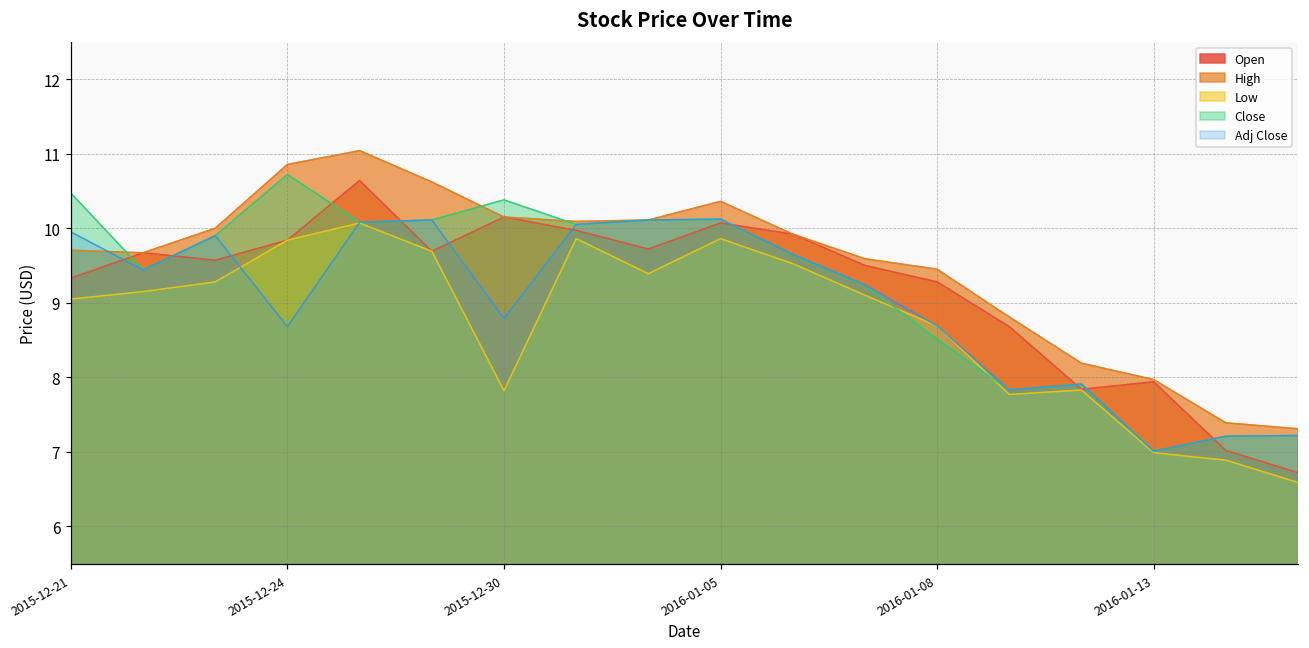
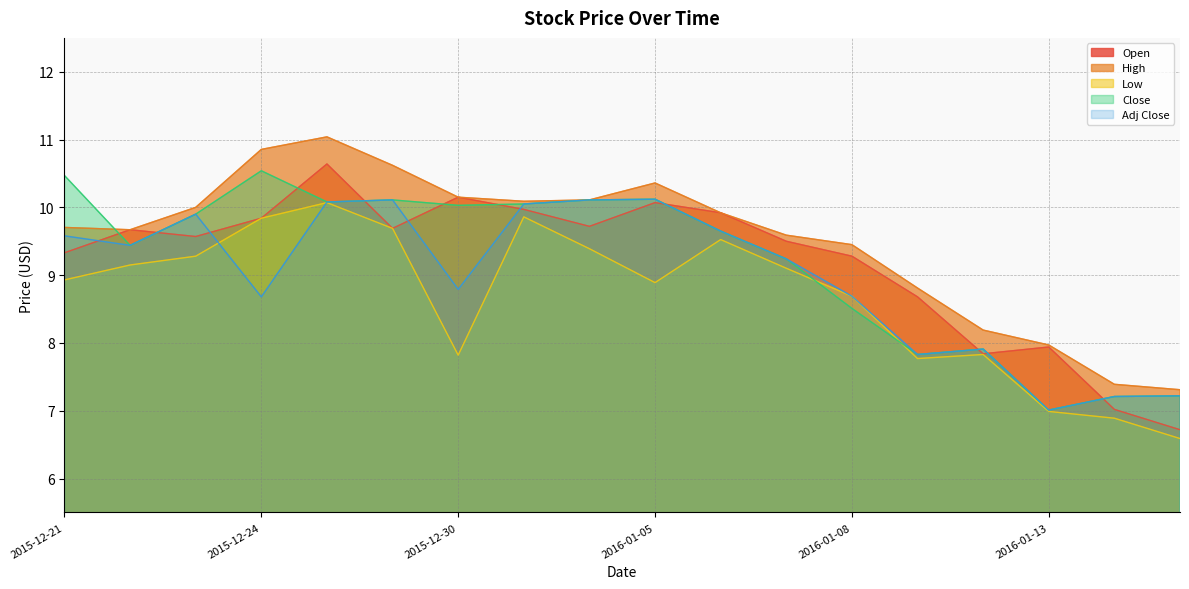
  {
    "Low": {
-     "2015-12-21": 9.1,
+     "2015-12-21": 8.9,
      "2015-12-30": 7.8,
-     "2016-01-05": 9.9
+     "2016-01-05": 8.9
    },
    "Close": {
      "2015-12-21": 10.5,
-     "2015-12-24": 10.7,
-     "2015-12-30": 10.4,
+     "2015-12-24": 10.5,
+     "2015-12-30": 10.0,
      "2016-01-08": 8.5
    },
    "Adj Close": {
-     "2015-12-21": 10.0,
+     "2015-12-21": 9.6,
      "2015-12-24": 8.7,
      "2015-12-30": 8.8
    }
  }
